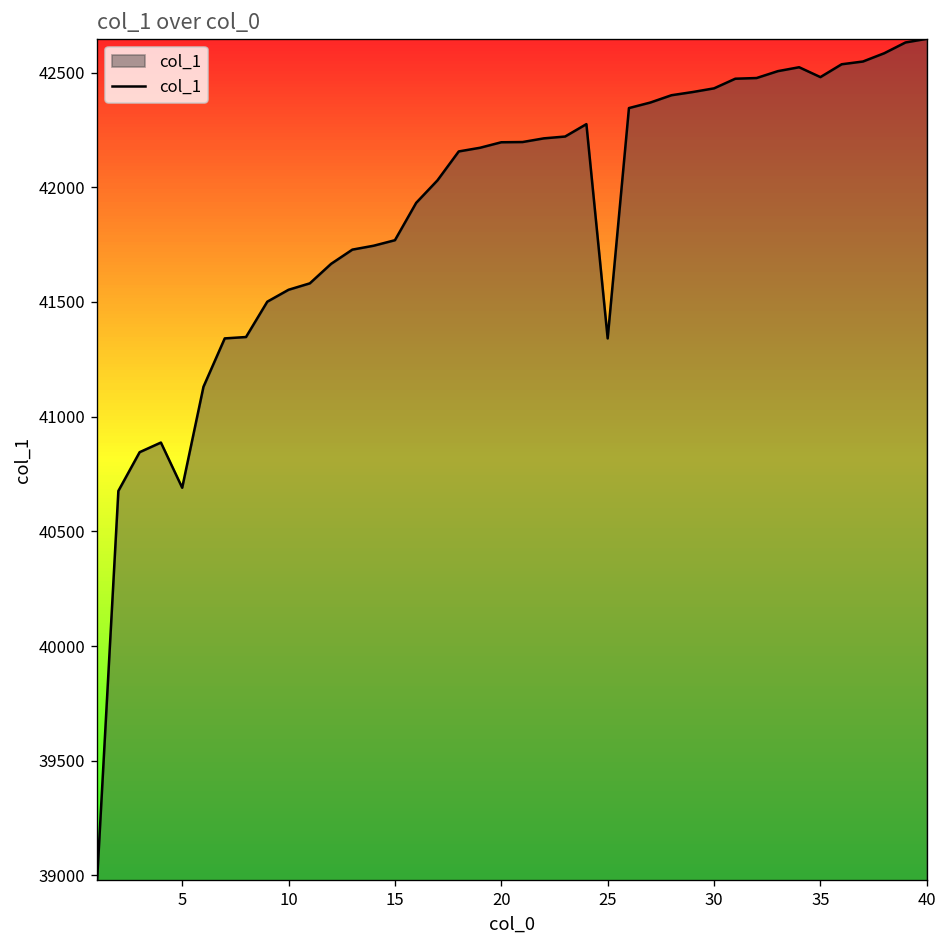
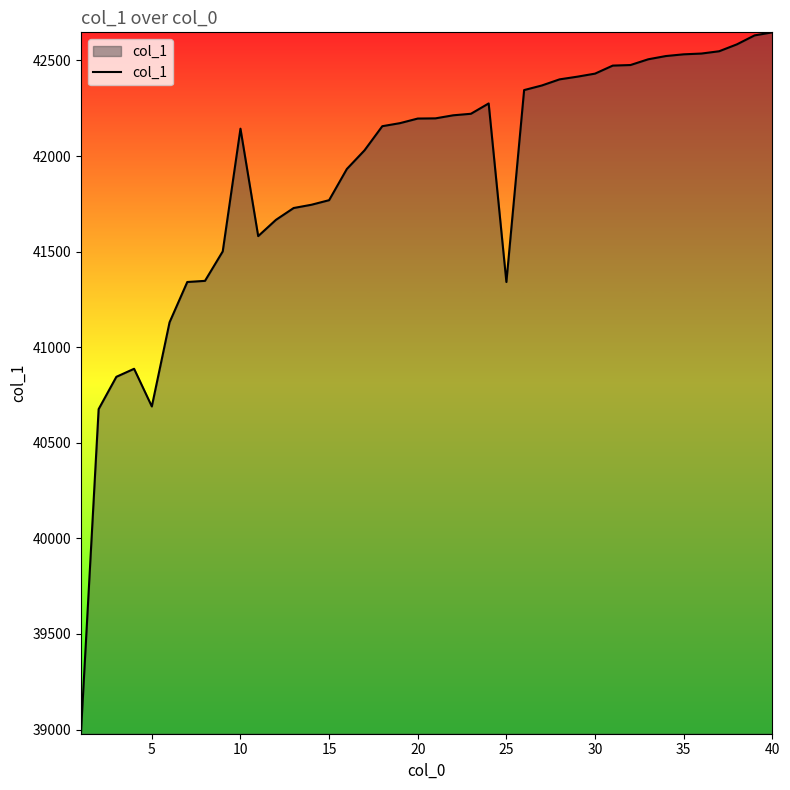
  {
    "5": 40690,
-   "10": 41550,
+   "10": 42140,
    "15": 41770,
    "20": 42200,
    "25": 41340,
    "30": 42430,
-   "35": 42480,
+   "35": 42530,
    "40": 42650
  }
